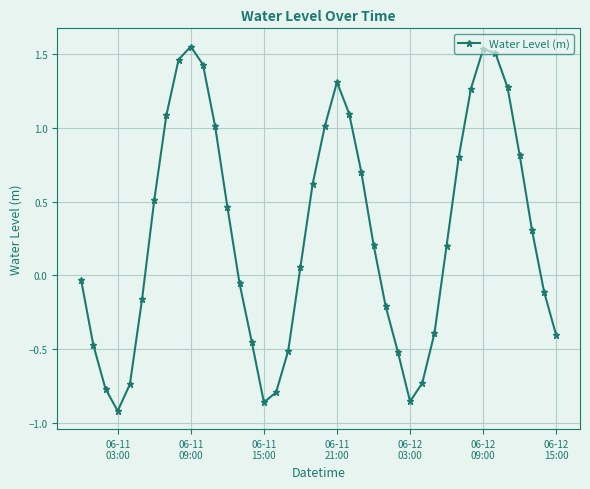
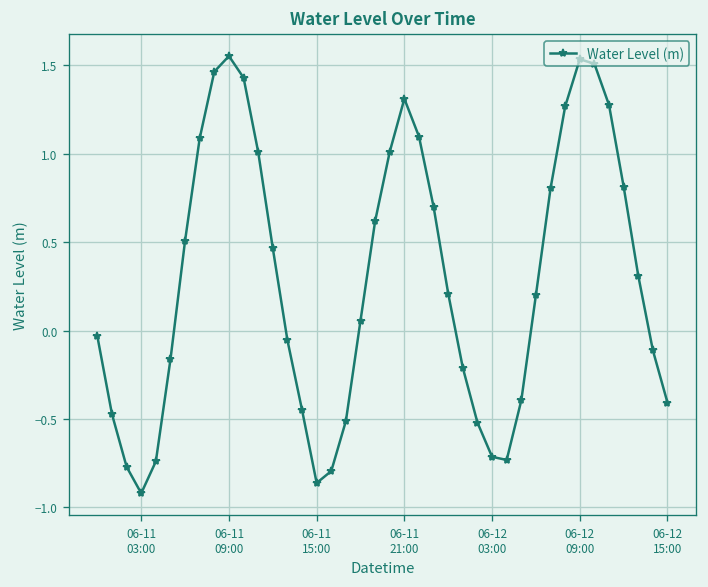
  {
    "06-11 03:00": -0.92,
    "06-11 09:00": 1.55,
    "06-11 15:00": -0.86,
    "06-11 21:00": 1.31,
-   "06-12 03:00": -0.86,
+   "06-12 03:00": -0.71,
    "06-12 15:00": -0.41
  }
